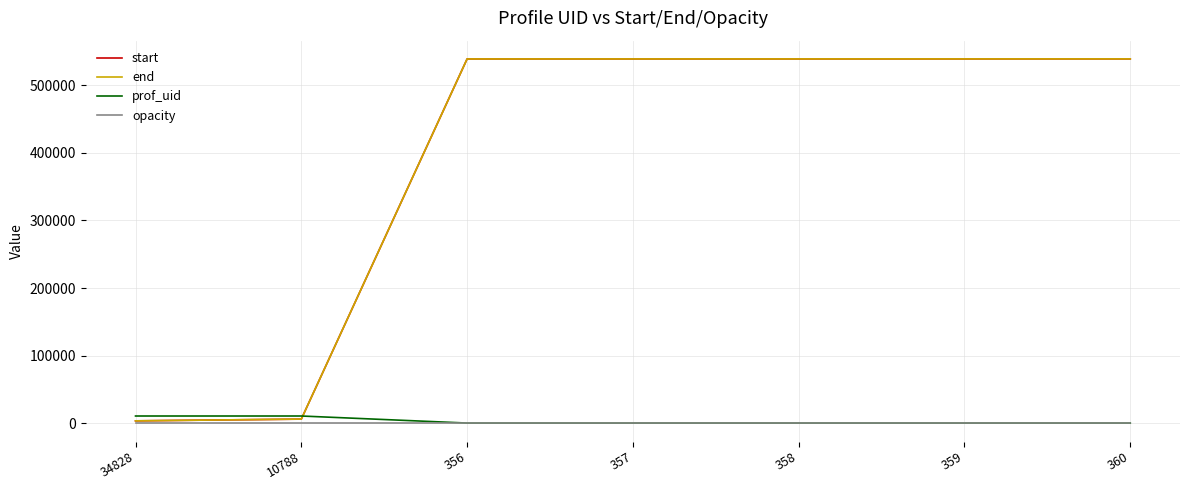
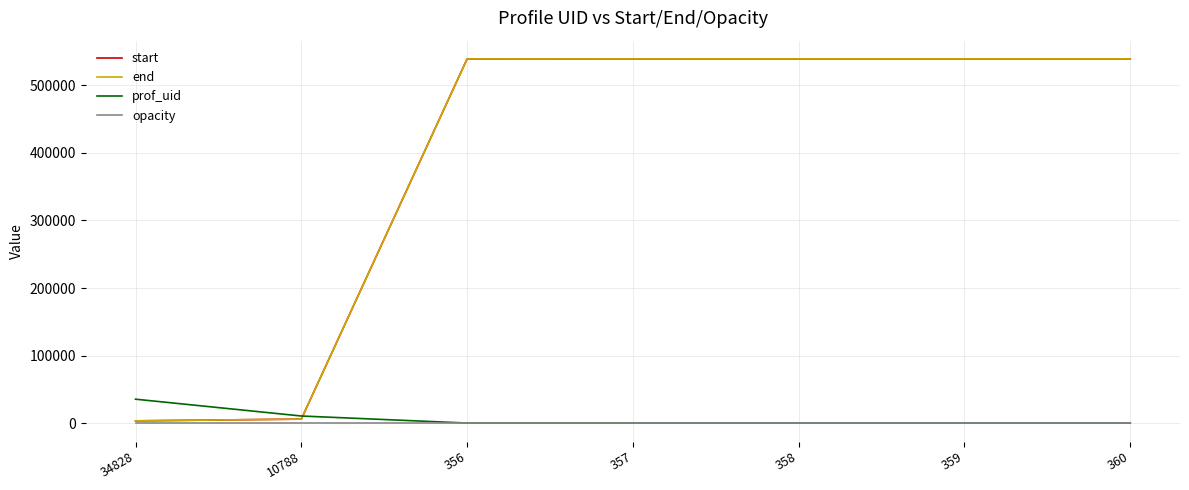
  {
    "end": {
      "10788": 10000,
      "356": 540000,
      "357": 540000,
      "358": 540000,
      "359": 540000,
      "360": 540000
    },
    "prof_uid": {
-     "34828": 10000,
+     "34828": 40000,
      "10788": 10000
    },
    "opacity": {
      "10788": 0
    }
  }
